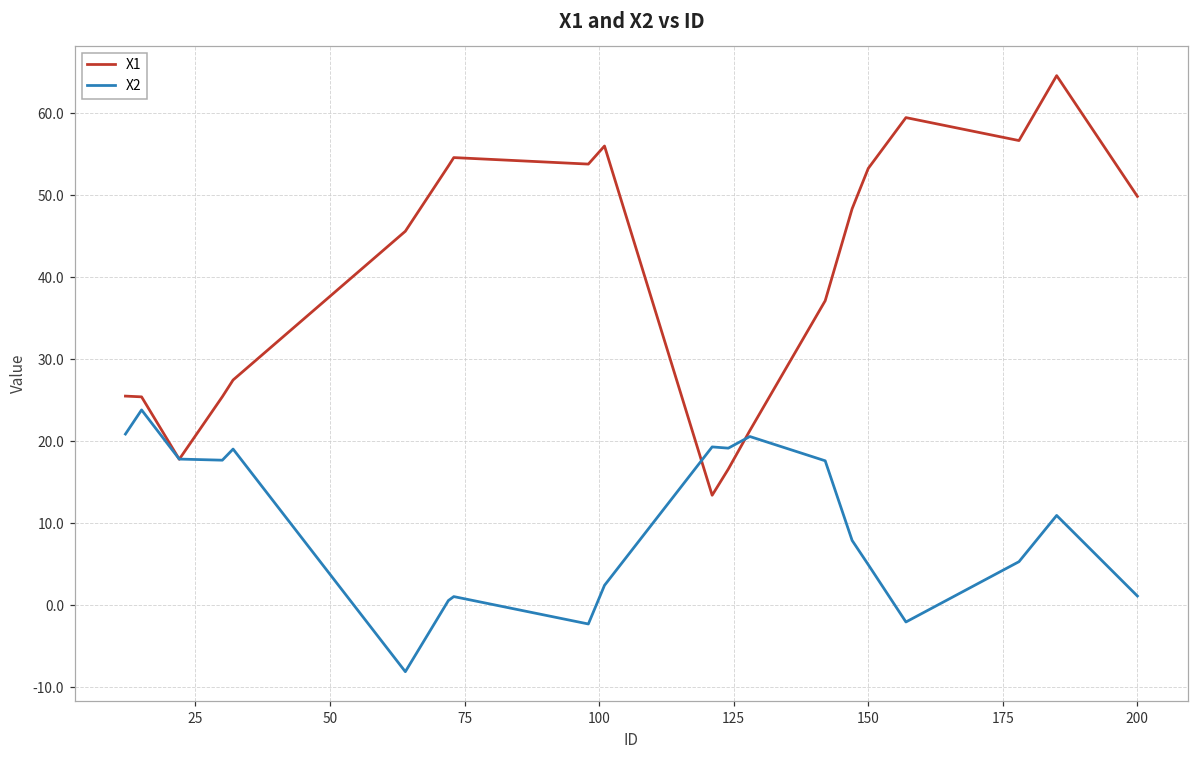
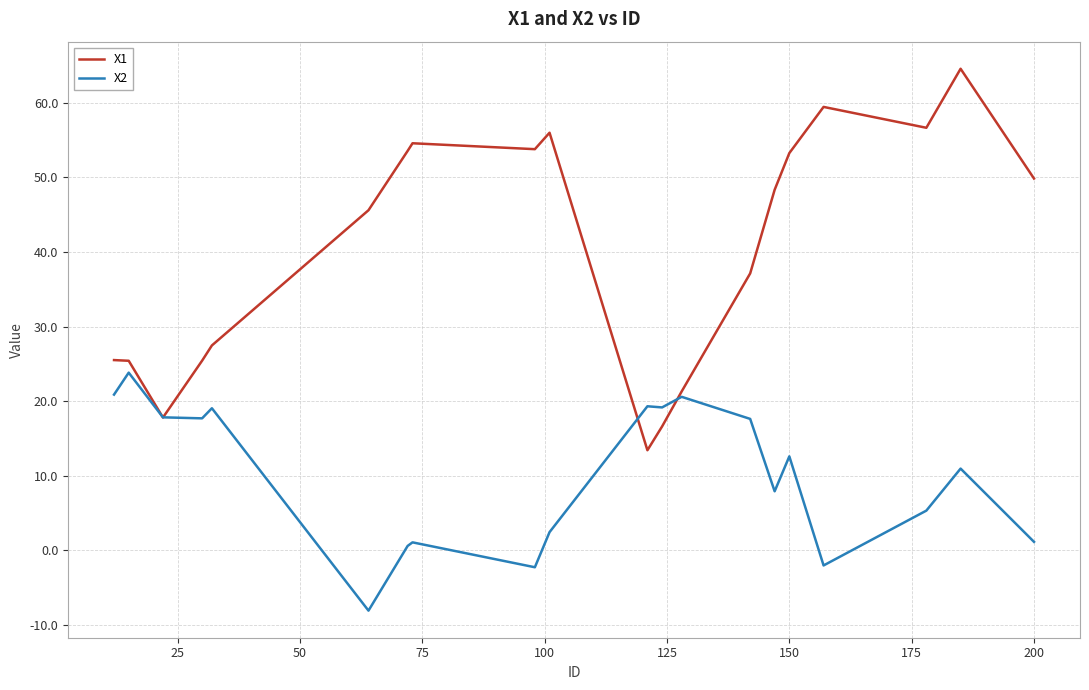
  {
    "X1": {
      "150": 53,
      "200": 50
    },
    "X2": {
-     "150": 5,
+     "150": 13,
      "200": 1
    }
  }
